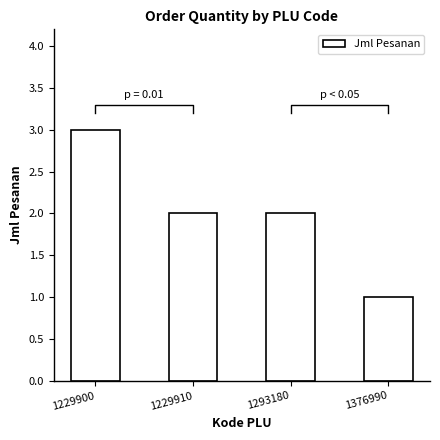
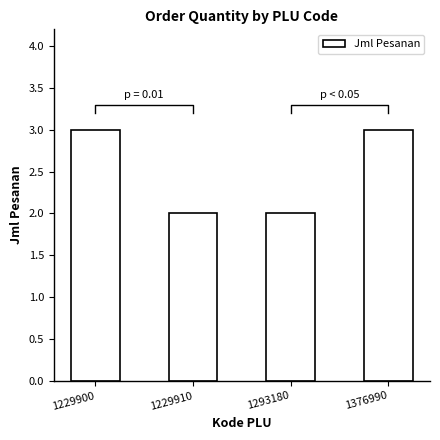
  {
    "Jml Pesanan": {
      "1229900": 3,
      "1229910": 2,
      "1293180": 2,
-     "1376990": 1
+     "1376990": 3
    }
  }
